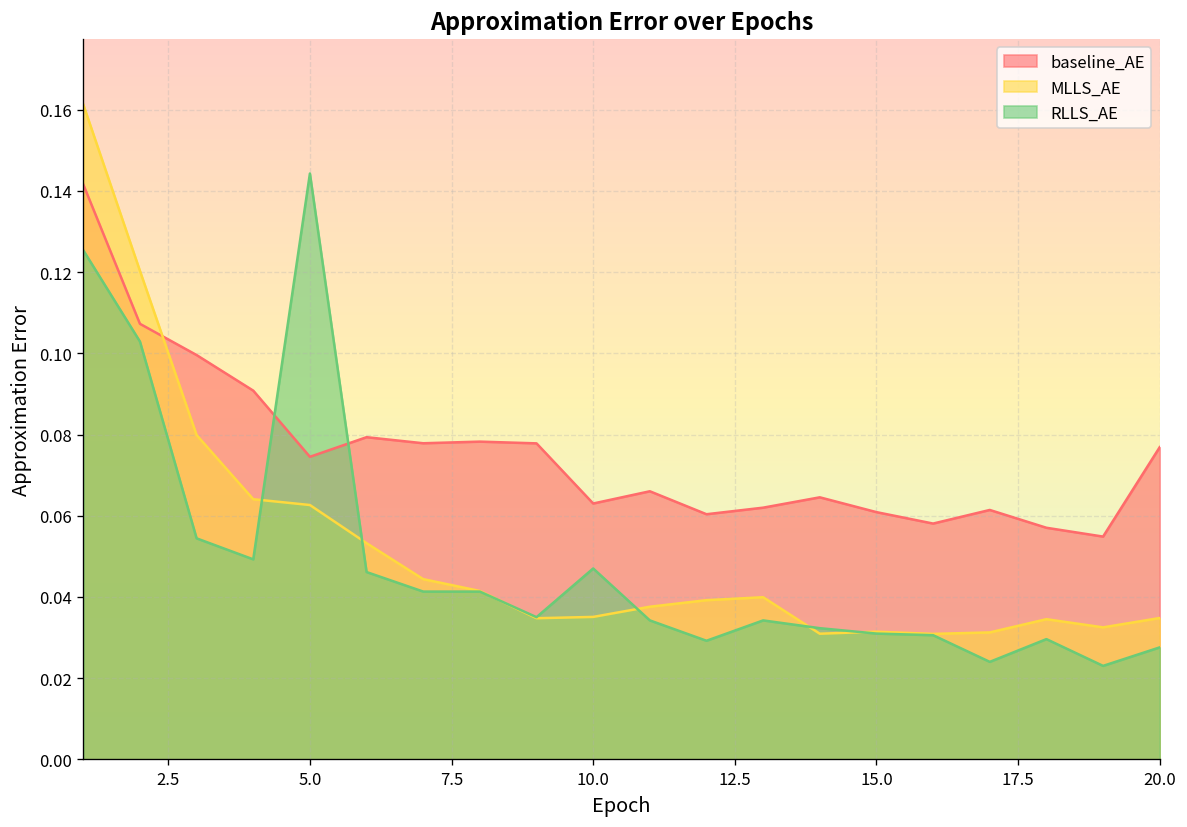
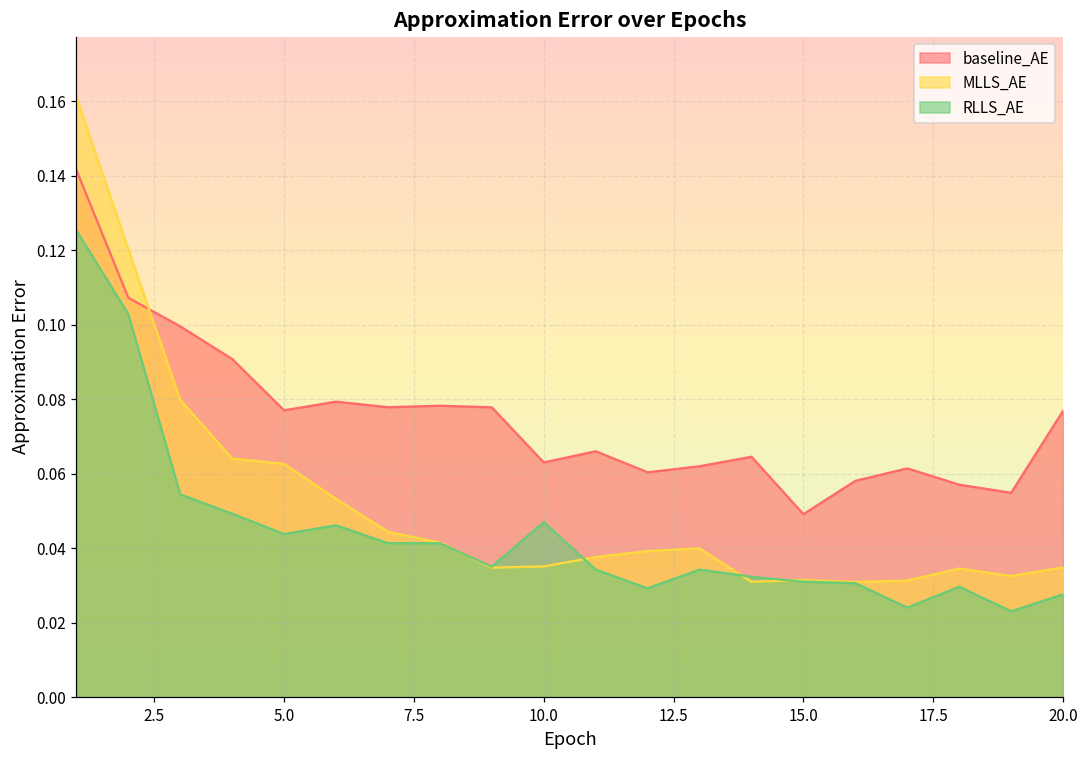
  {
    "baseline_AE": {
-     "5.0": 0.075,
+     "5.0": 0.077,
      "10.0": 0.063,
-     "15.0": 0.061,
+     "15.0": 0.049,
      "20.0": 0.077
    },
    "MLLS_AE": {
      "5.0": 0.063,
      "10.0": 0.035,
      "20.0": 0.035
    },
    "RLLS_AE": {
-     "5.0": 0.144,
+     "5.0": 0.044,
      "10.0": 0.047,
      "20.0": 0.028
    }
  }
